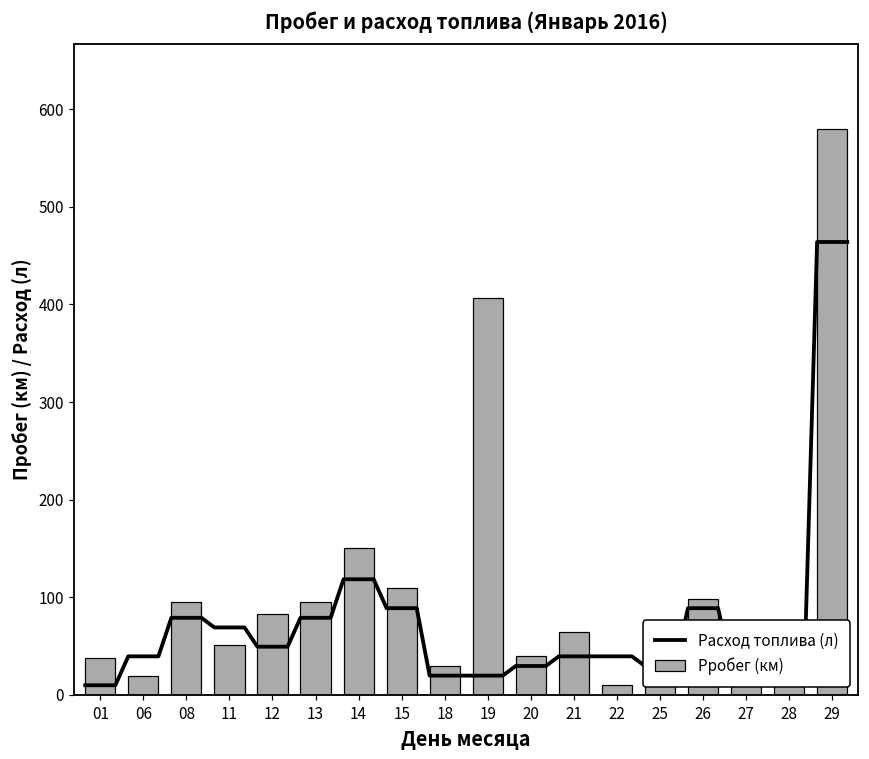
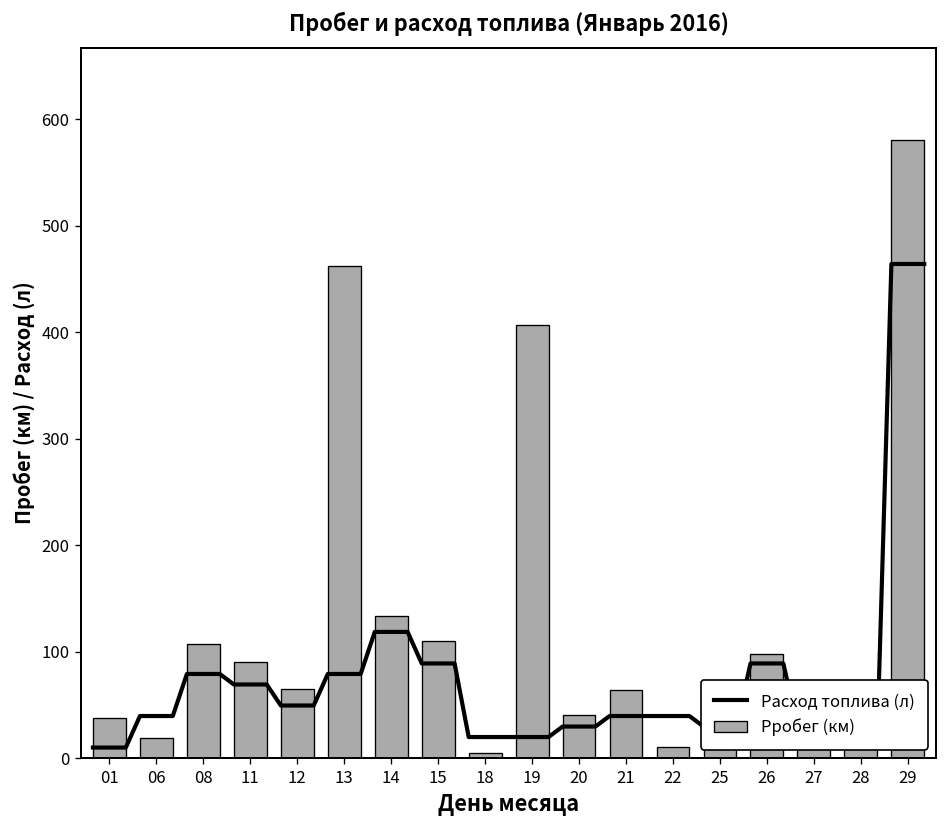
  {
    "Pробег (км)": {
      "01": 40,
      "06": 20,
-     "08": 100,
-     "11": 50,
-     "12": 80,
-     "13": 100,
-     "14": 150,
+     "08": 110,
+     "11": 90,
+     "12": 70,
+     "13": 460,
+     "14": 130,
      "15": 110,
-     "18": 30,
+     "18": 10,
      "19": 410,
      "20": 40,
      "21": 60,
      "22": 10,
      "26": 100,
      "29": 580
    }
  }
